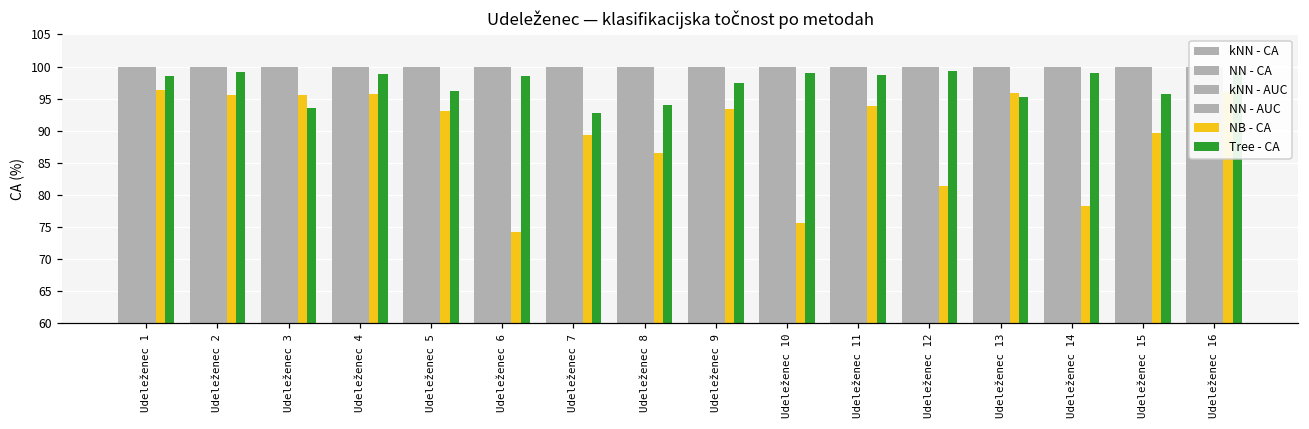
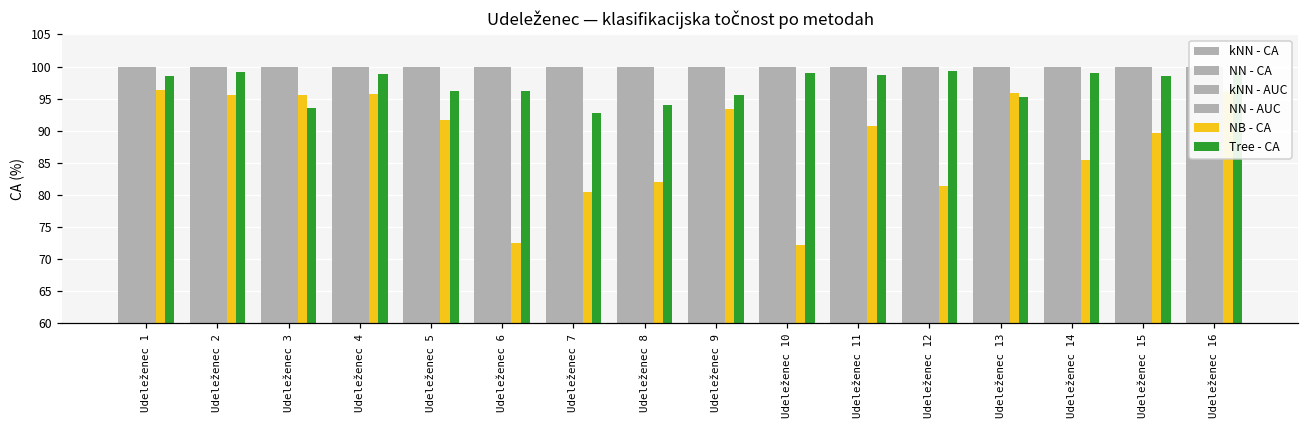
  {
    "NB - CA": {
      "Udeleženec 1": 96,
      "Udeleženec 2": 96,
      "Udeleženec 3": 96,
      "Udeleženec 4": 96,
-     "Udeleženec 5": 93,
-     "Udeleženec 6": 74,
-     "Udeleženec 7": 89,
-     "Udeleženec 8": 87,
+     "Udeleženec 5": 92,
+     "Udeleženec 6": 73,
+     "Udeleženec 7": 81,
+     "Udeleženec 8": 82,
      "Udeleženec 9": 93,
-     "Udeleženec 10": 76,
-     "Udeleženec 11": 94,
+     "Udeleženec 10": 72,
+     "Udeleženec 11": 91,
      "Udeleženec 12": 81,
      "Udeleženec 13": 96,
-     "Udeleženec 14": 78,
+     "Udeleženec 14": 86,
      "Udeleženec 15": 90
    },
    "Tree - CA": {
      "Udeleženec 1": 99,
      "Udeleženec 2": 99,
      "Udeleženec 3": 94,
      "Udeleženec 4": 99,
      "Udeleženec 5": 96,
-     "Udeleženec 6": 99,
+     "Udeleženec 6": 96,
      "Udeleženec 7": 93,
      "Udeleženec 8": 94,
-     "Udeleženec 9": 98,
+     "Udeleženec 9": 96,
      "Udeleženec 10": 99,
      "Udeleženec 11": 99,
      "Udeleženec 12": 99,
      "Udeleženec 13": 95,
      "Udeleženec 14": 99,
-     "Udeleženec 15": 96
+     "Udeleženec 15": 99
    }
  }
